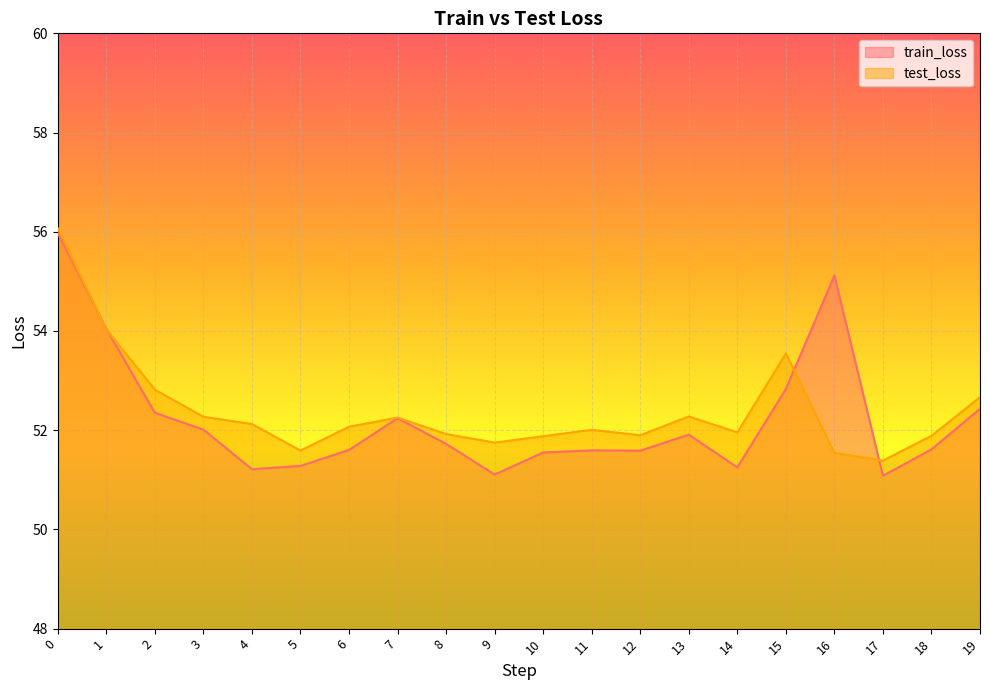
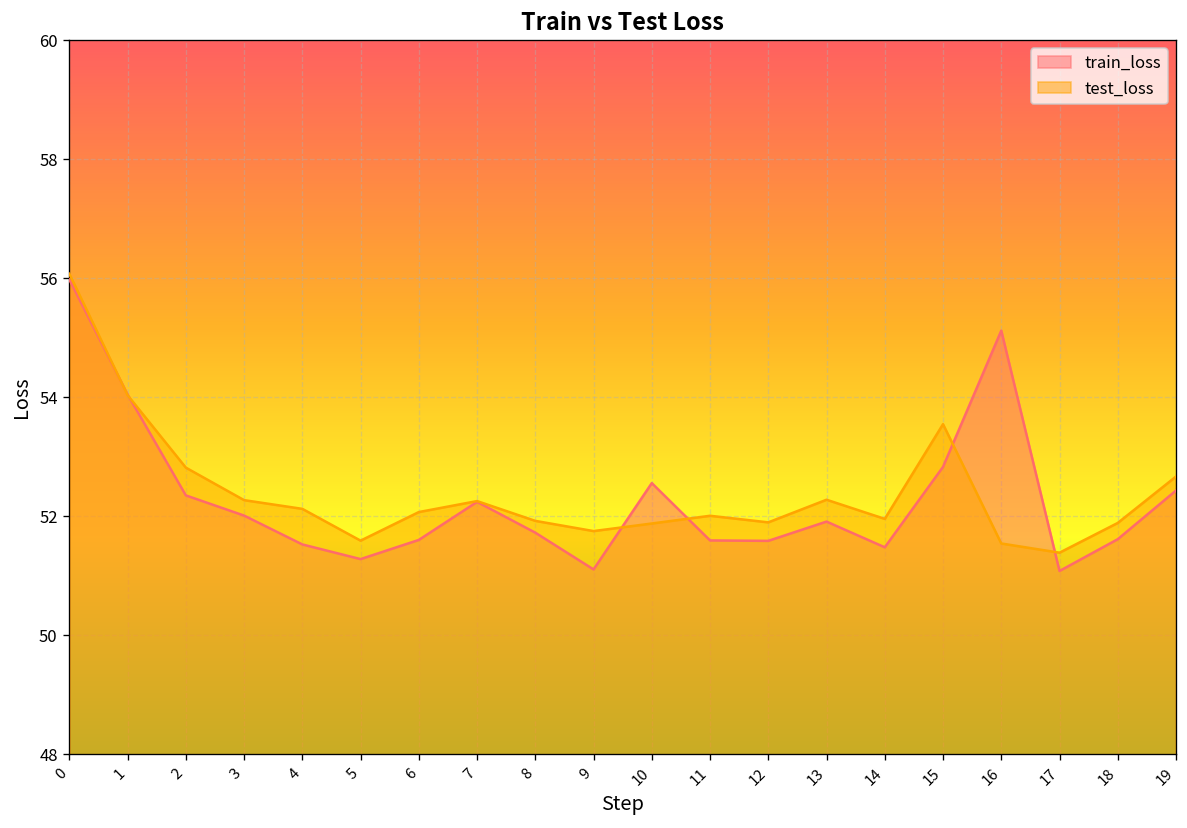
  {
    "train_loss": {
      "0": 56.0,
      "2": 52.4,
      "3": 52.0,
-     "4": 51.2,
+     "4": 51.5,
      "5": 51.3,
      "6": 51.6,
      "8": 51.7,
      "9": 51.1,
-     "10": 51.6,
+     "10": 52.6,
      "11": 51.6,
      "12": 51.6,
      "13": 51.9,
-     "14": 51.3,
+     "14": 51.5,
      "15": 52.8,
      "16": 55.1,
      "17": 51.1,
      "18": 51.6,
      "19": 52.4
    },
    "test_loss": {
      "0": 56.1,
      "2": 52.8,
      "3": 52.3,
      "4": 52.1,
      "5": 51.6,
      "6": 52.1,
      "8": 51.9,
      "9": 51.8,
      "10": 51.9,
      "11": 52.0,
      "12": 51.9,
      "13": 52.3,
      "14": 52.0,
      "15": 53.5,
      "16": 51.5,
      "17": 51.4,
      "18": 51.9,
      "19": 52.7
    }
  }
